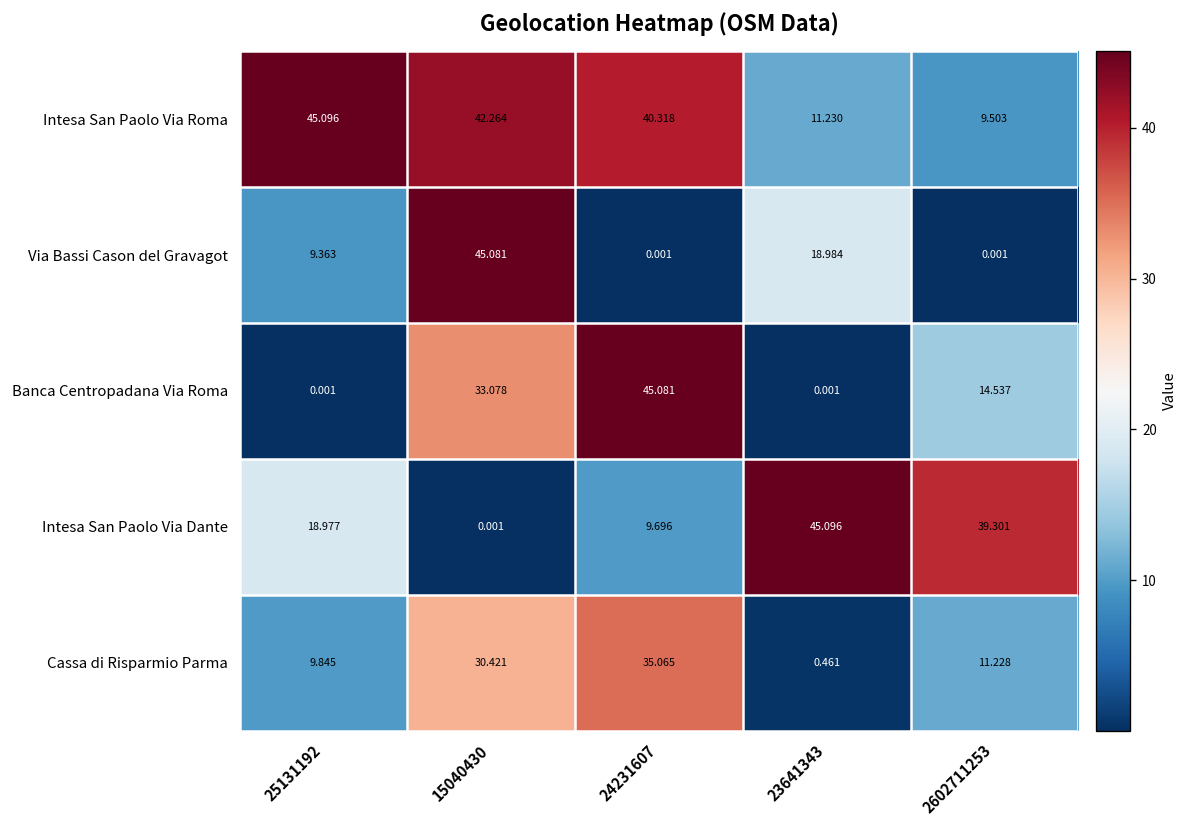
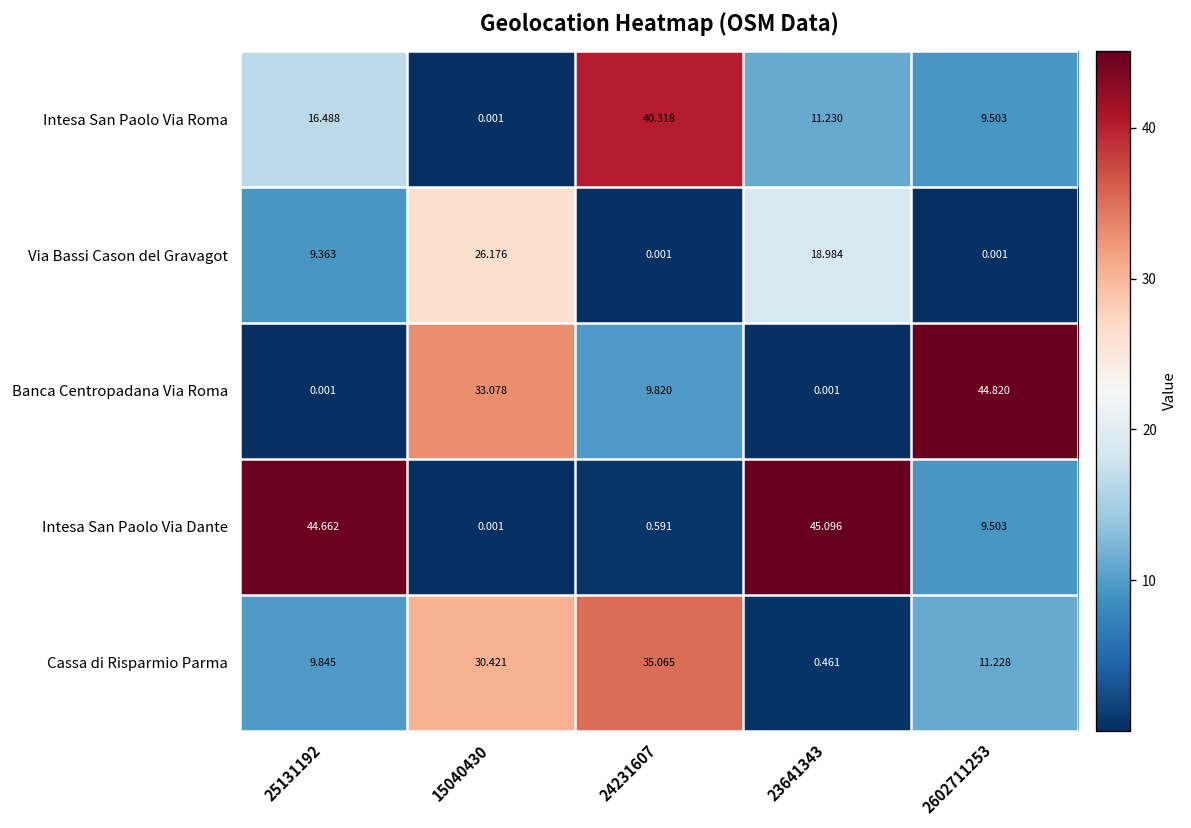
  {
    "Intesa San Paolo Via Roma": {
-     "25131192": 45.096,
-     "15040430": 42.264,
+     "25131192": 16.488,
+     "15040430": 0.001,
      "24231607": 40.318,
      "23641343": 11.230,
      "2602711253": 9.503
    },
    "Via Bassi Cason del Gravagot": {
      "25131192": 9.363,
-     "15040430": 45.081,
+     "15040430": 26.176,
      "24231607": 0.001,
      "23641343": 18.984,
      "2602711253": 0.001
    },
    "Banca Centropadana Via Roma": {
      "25131192": 0.001,
      "15040430": 33.078,
-     "24231607": 45.081,
+     "24231607": 9.820,
      "23641343": 0.001,
-     "2602711253": 14.537
+     "2602711253": 44.820
    },
    "Intesa San Paolo Via Dante": {
-     "25131192": 18.977,
+     "25131192": 44.662,
      "15040430": 0.001,
-     "24231607": 9.696,
+     "24231607": 0.591,
      "23641343": 45.096,
-     "2602711253": 39.301
+     "2602711253": 9.503
    },
    "Cassa di Risparmio Parma": {
      "25131192": 9.845,
      "15040430": 30.421,
      "24231607": 35.065,
      "23641343": 0.461,
      "2602711253": 11.228
    }
  }
